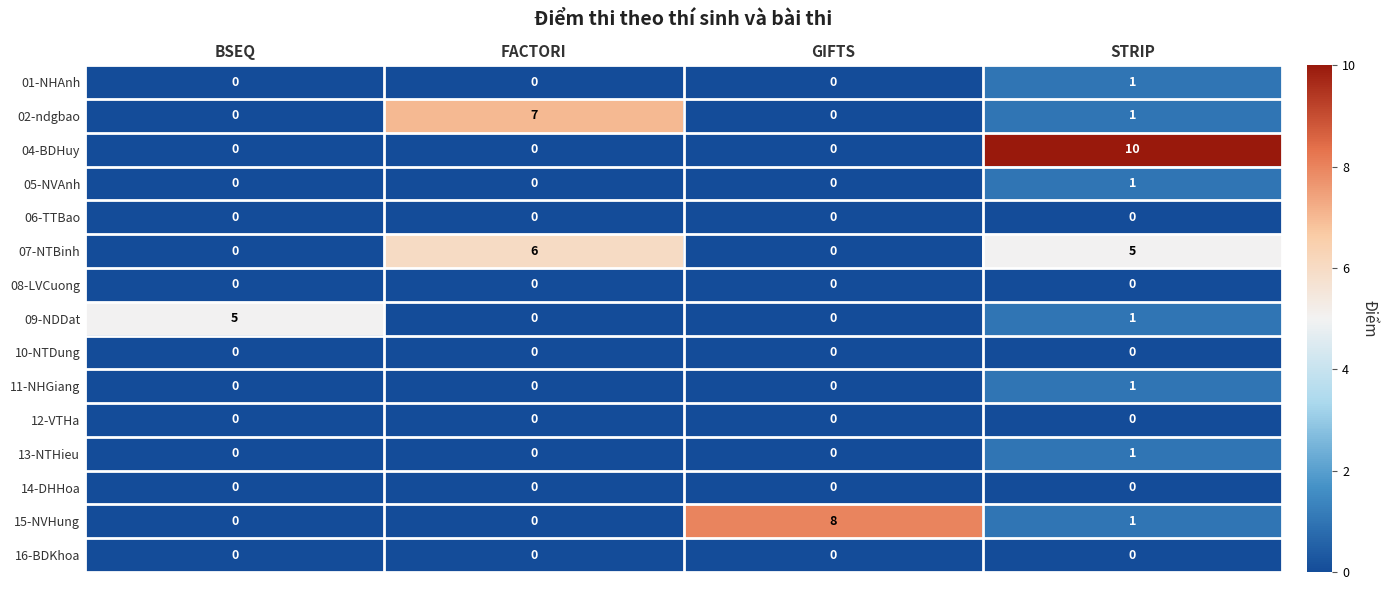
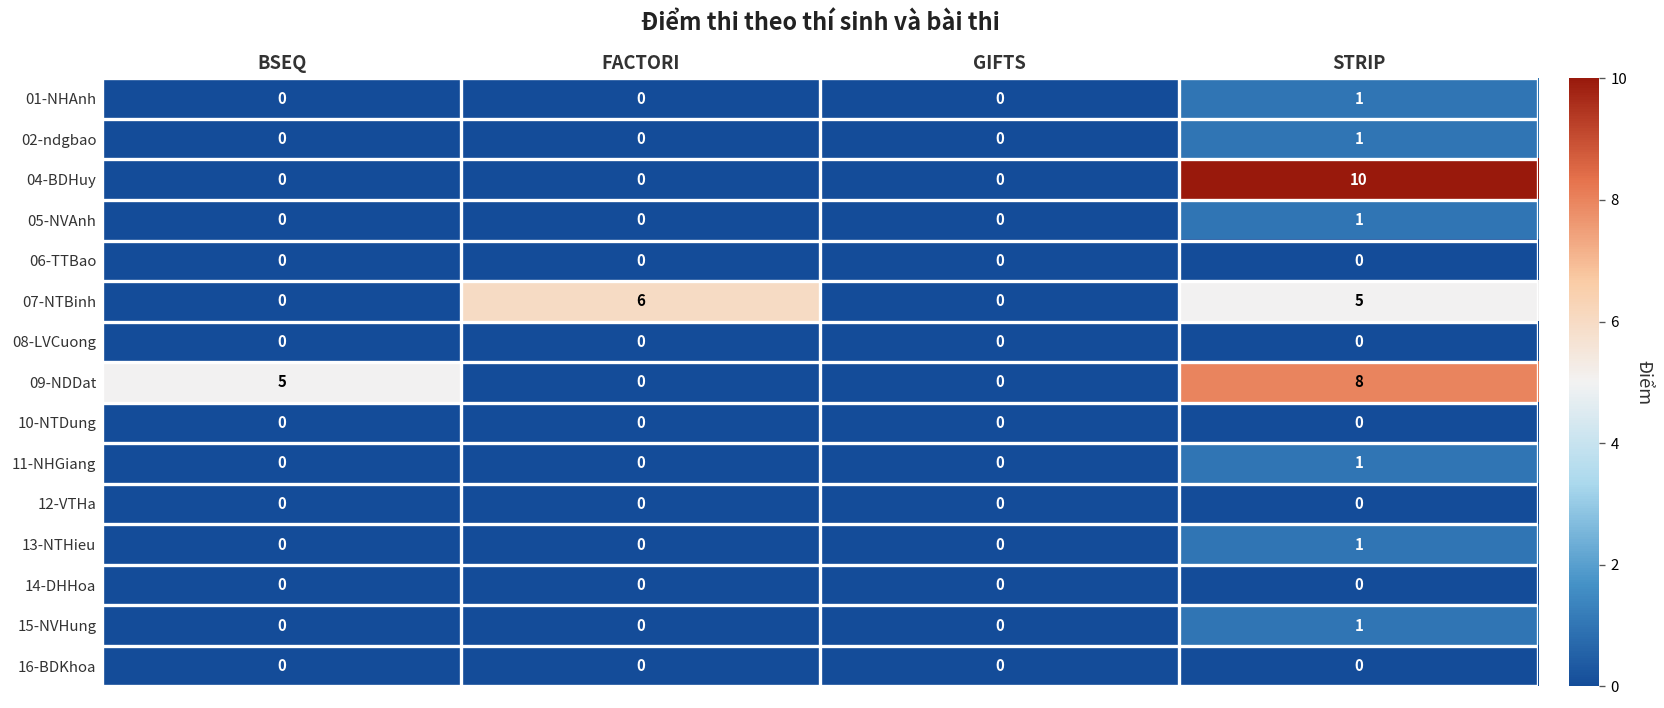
  {
    "01-NHAnh": {
      "BSEQ": 0,
      "FACTORI": 0,
      "GIFTS": 0,
      "STRIP": 1
    },
    "02-ndgbao": {
      "BSEQ": 0,
-     "FACTORI": 7,
+     "FACTORI": 0,
      "GIFTS": 0,
      "STRIP": 1
    },
    "04-BDHuy": {
      "BSEQ": 0,
      "FACTORI": 0,
      "GIFTS": 0,
      "STRIP": 10
    },
    "05-NVAnh": {
      "BSEQ": 0,
      "FACTORI": 0,
      "GIFTS": 0,
      "STRIP": 1
    },
    "06-TTBao": {
      "BSEQ": 0,
      "FACTORI": 0,
      "GIFTS": 0,
      "STRIP": 0
    },
    "07-NTBinh": {
      "BSEQ": 0,
      "FACTORI": 6,
      "GIFTS": 0,
      "STRIP": 5
    },
    "08-LVCuong": {
      "BSEQ": 0,
      "FACTORI": 0,
      "GIFTS": 0,
      "STRIP": 0
    },
    "09-NDDat": {
      "BSEQ": 5,
      "FACTORI": 0,
      "GIFTS": 0,
-     "STRIP": 1
+     "STRIP": 8
    },
    "10-NTDung": {
      "BSEQ": 0,
      "FACTORI": 0,
      "GIFTS": 0,
      "STRIP": 0
    },
    "11-NHGiang": {
      "BSEQ": 0,
      "FACTORI": 0,
      "GIFTS": 0,
      "STRIP": 1
    },
    "12-VTHa": {
      "BSEQ": 0,
      "FACTORI": 0,
      "GIFTS": 0,
      "STRIP": 0
    },
    "13-NTHieu": {
      "BSEQ": 0,
      "FACTORI": 0,
      "GIFTS": 0,
      "STRIP": 1
    },
    "14-DHHoa": {
      "BSEQ": 0,
      "FACTORI": 0,
      "GIFTS": 0,
      "STRIP": 0
    },
    "15-NVHung": {
      "BSEQ": 0,
      "FACTORI": 0,
-     "GIFTS": 8,
+     "GIFTS": 0,
      "STRIP": 1
    },
    "16-BDKhoa": {
      "BSEQ": 0,
      "FACTORI": 0,
      "GIFTS": 0,
      "STRIP": 0
    }
  }
